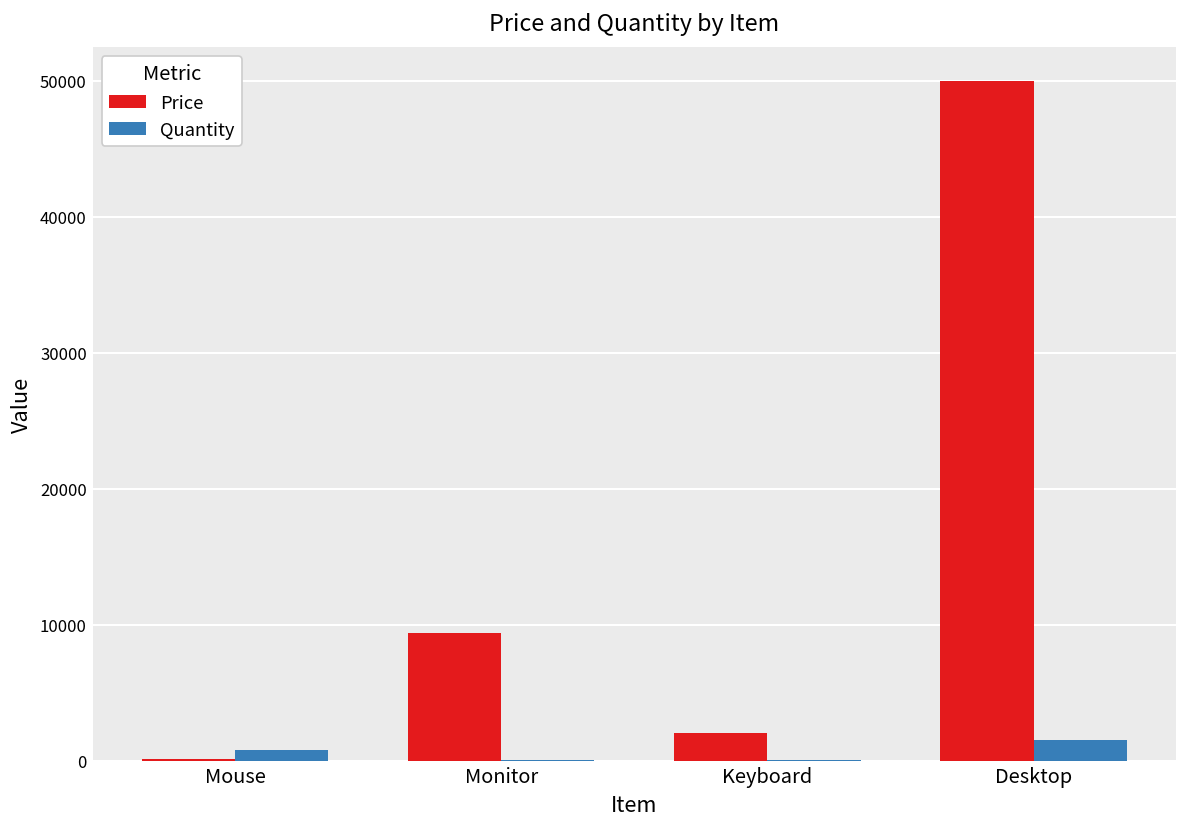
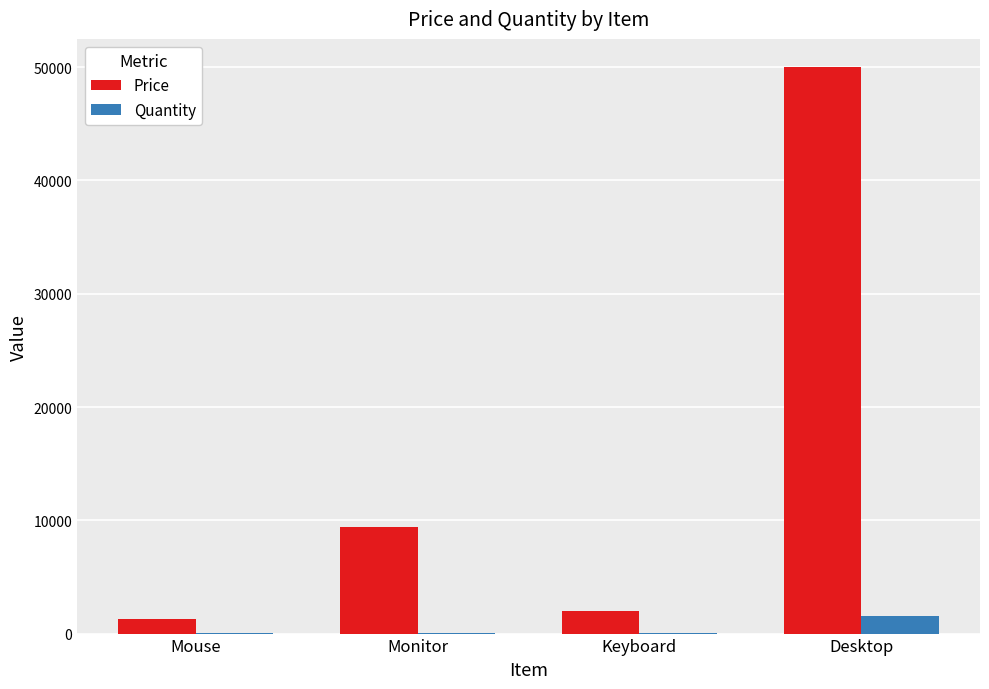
  {
    "Price": {
-     "Mouse": 100,
+     "Mouse": 1300,
      "Monitor": 9400,
      "Keyboard": 2000,
      "Desktop": 50000
    },
    "Quantity": {
-     "Mouse": 800,
+     "Mouse": 0,
      "Desktop": 1500
    }
  }
